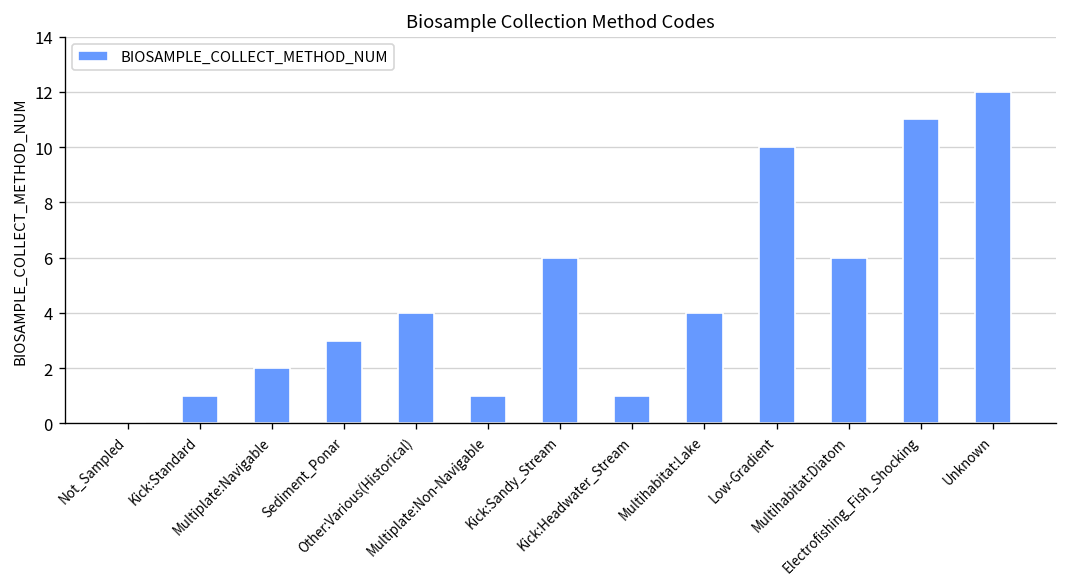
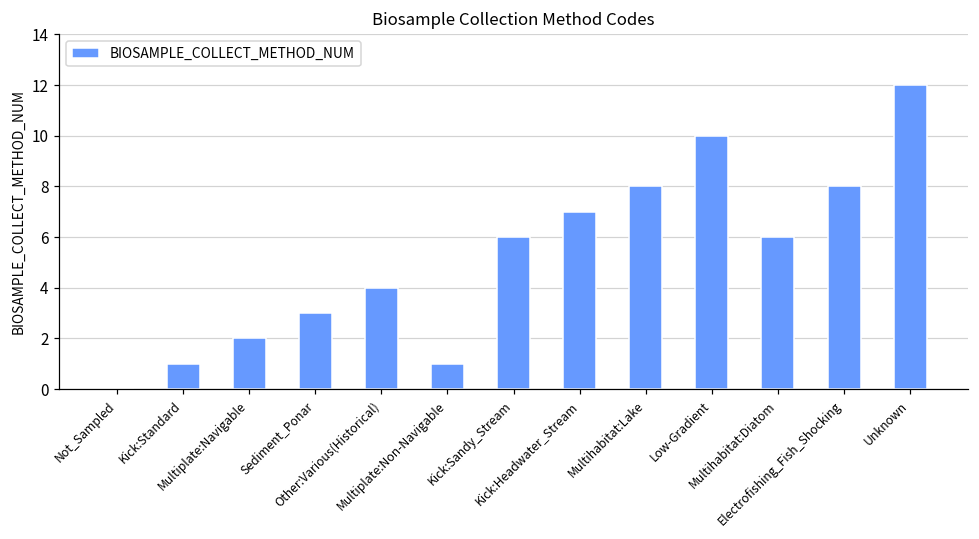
  {
    "Not_Sampled": 0,
    "Kick:Standard": 1,
    "Multiplate:Navigable": 2,
    "Sediment_Ponar": 3,
    "Other:Various(Historical)": 4,
    "Multiplate:Non-Navigable": 1,
    "Kick:Sandy_Stream": 6,
-   "Kick:Headwater_Stream": 1,
-   "Multihabitat:Lake": 4,
+   "Kick:Headwater_Stream": 7,
+   "Multihabitat:Lake": 8,
    "Low-Gradient": 10,
    "Multihabitat:Diatom": 6,
-   "Electrofishing_Fish_Shocking": 11,
+   "Electrofishing_Fish_Shocking": 8,
    "Unknown": 12
  }
